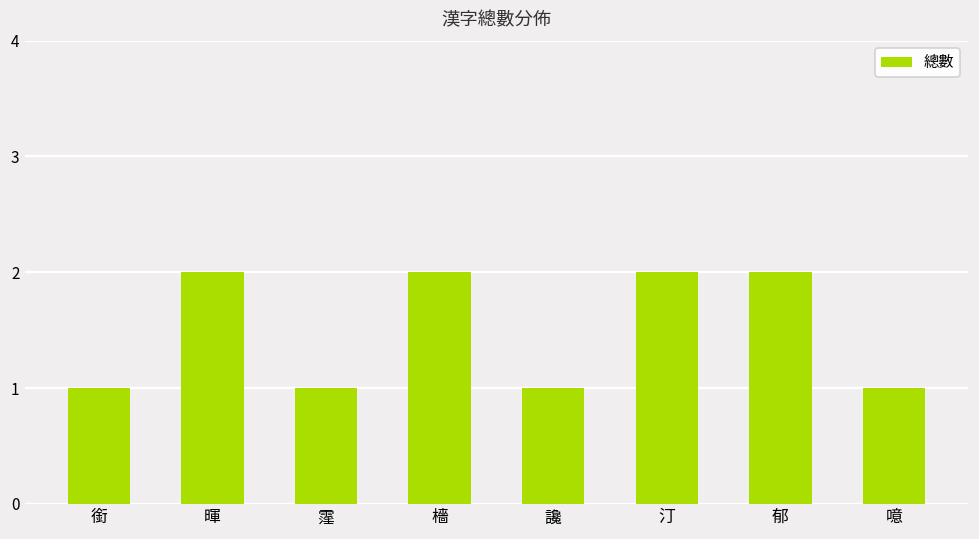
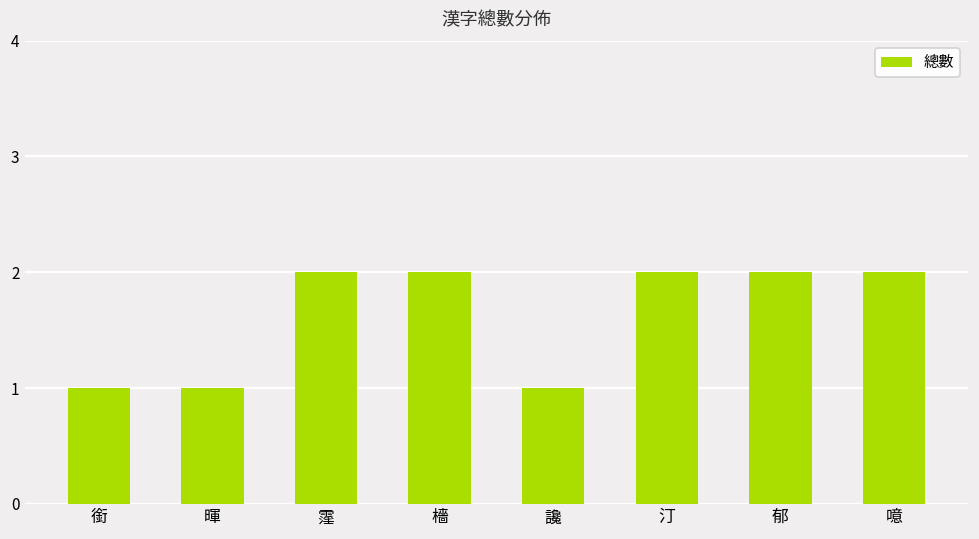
  {
    "銜": 1,
-   "暉": 2,
-   "霪": 1,
+   "暉": 1,
+   "霪": 2,
    "檣": 2,
    "讒": 1,
    "汀": 2,
    "郁": 2,
-   "噫": 1
+   "噫": 2
  }
